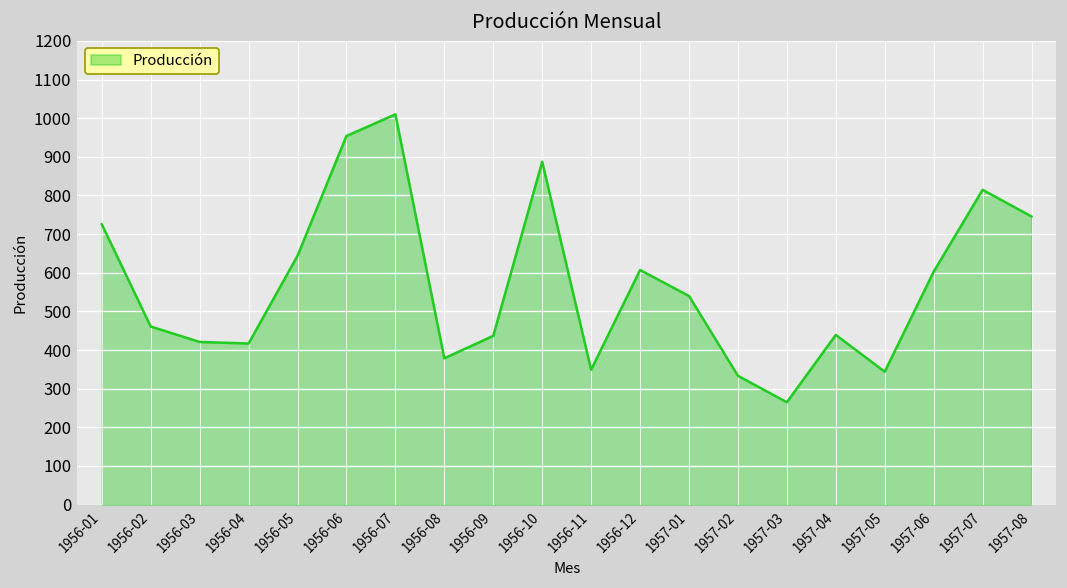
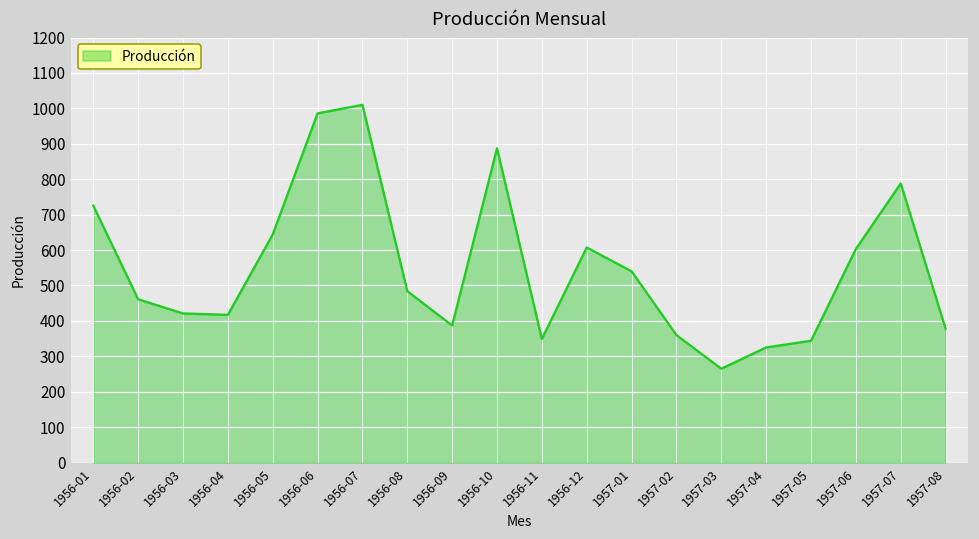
  {
    "1956-01": 730,
    "1956-02": 460,
    "1956-03": 420,
    "1956-04": 420,
    "1956-05": 640,
-   "1956-06": 950,
+   "1956-06": 990,
    "1956-07": 1010,
-   "1956-08": 380,
-   "1956-09": 440,
+   "1956-08": 480,
+   "1956-09": 390,
    "1956-10": 890,
    "1956-11": 350,
    "1956-12": 610,
    "1957-01": 540,
-   "1957-02": 330,
+   "1957-02": 360,
    "1957-03": 270,
-   "1957-04": 440,
+   "1957-04": 330,
    "1957-05": 340,
    "1957-06": 600,
-   "1957-07": 810,
-   "1957-08": 750
+   "1957-07": 790,
+   "1957-08": 380
  }
